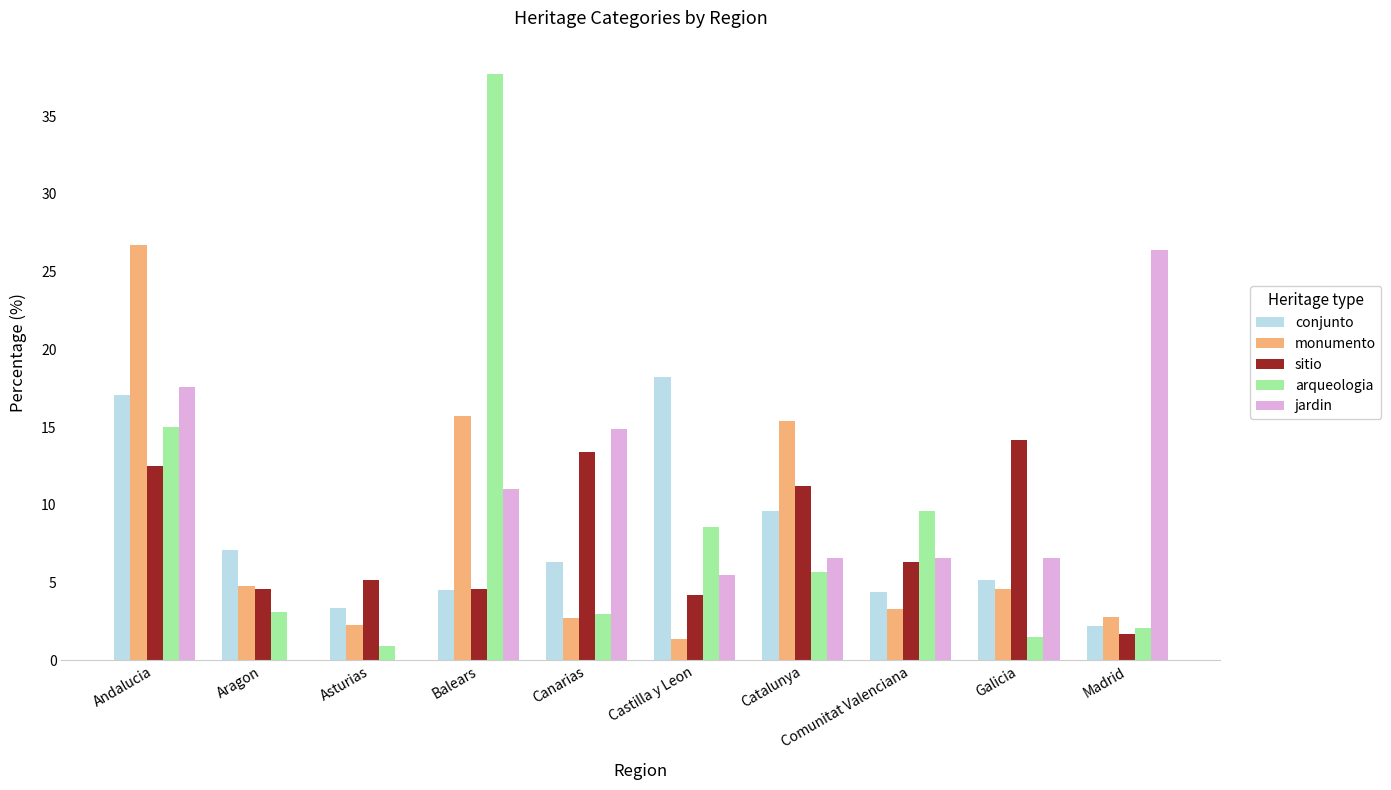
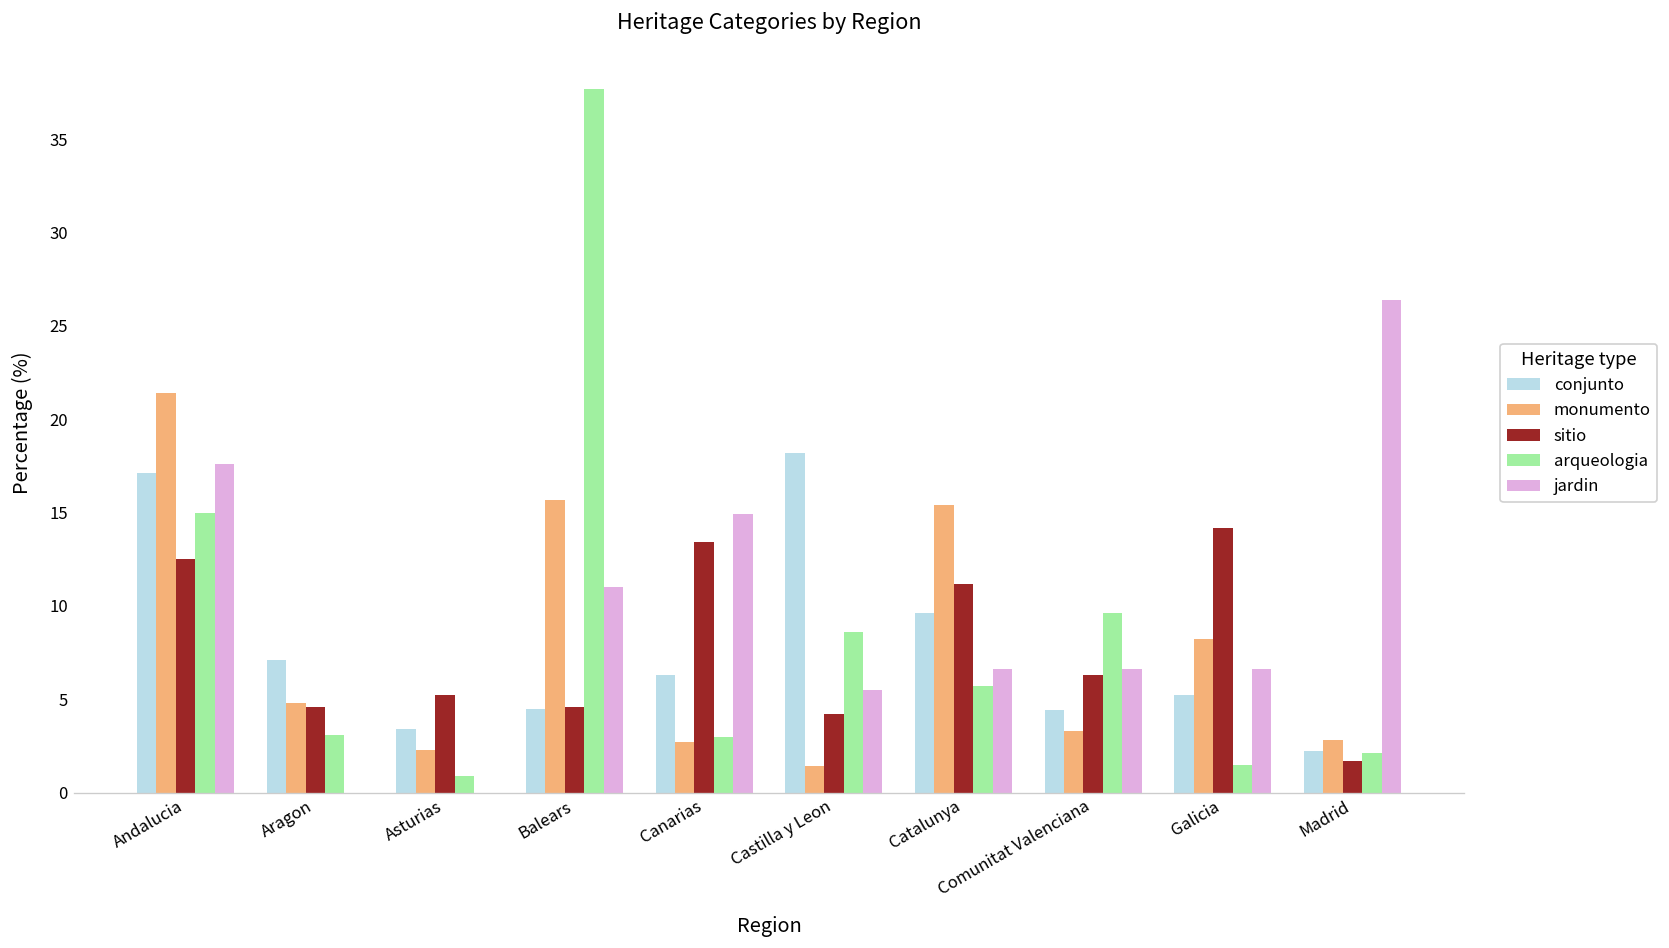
  {
    "conjunto": {
      "Andalucia": 17.1,
      "Aragon": 7.1,
      "Asturias": 3.4,
      "Balears": 4.5,
      "Canarias": 6.3,
      "Castilla y Leon": 18.2,
      "Catalunya": 9.6,
      "Comunitat Valenciana": 4.4,
      "Galicia": 5.2,
      "Madrid": 2.2
    },
    "monumento": {
-     "Andalucia": 26.7,
+     "Andalucia": 21.4,
      "Aragon": 4.8,
      "Asturias": 2.3,
      "Balears": 15.7,
      "Canarias": 2.7,
      "Castilla y Leon": 1.4,
      "Catalunya": 15.4,
      "Comunitat Valenciana": 3.3,
-     "Galicia": 4.6,
+     "Galicia": 8.2,
      "Madrid": 2.8
    },
    "sitio": {
      "Andalucia": 12.5,
      "Aragon": 4.6,
      "Asturias": 5.2,
      "Balears": 4.6,
      "Canarias": 13.4,
      "Castilla y Leon": 4.2,
      "Catalunya": 11.2,
      "Comunitat Valenciana": 6.3,
      "Galicia": 14.2,
      "Madrid": 1.7
    },
    "arqueologia": {
      "Andalucia": 15.0,
      "Aragon": 3.1,
      "Asturias": 0.9,
      "Balears": 37.7,
      "Canarias": 3.0,
      "Castilla y Leon": 8.6,
      "Catalunya": 5.7,
      "Comunitat Valenciana": 9.6,
      "Galicia": 1.5,
      "Madrid": 2.1
    },
    "jardin": {
      "Andalucia": 17.6,
      "Aragon": 0.0,
      "Asturias": 0.0,
      "Balears": 11.0,
      "Canarias": 14.9,
      "Castilla y Leon": 5.5,
      "Catalunya": 6.6,
      "Comunitat Valenciana": 6.6,
      "Galicia": 6.6,
      "Madrid": 26.4
    }
  }
